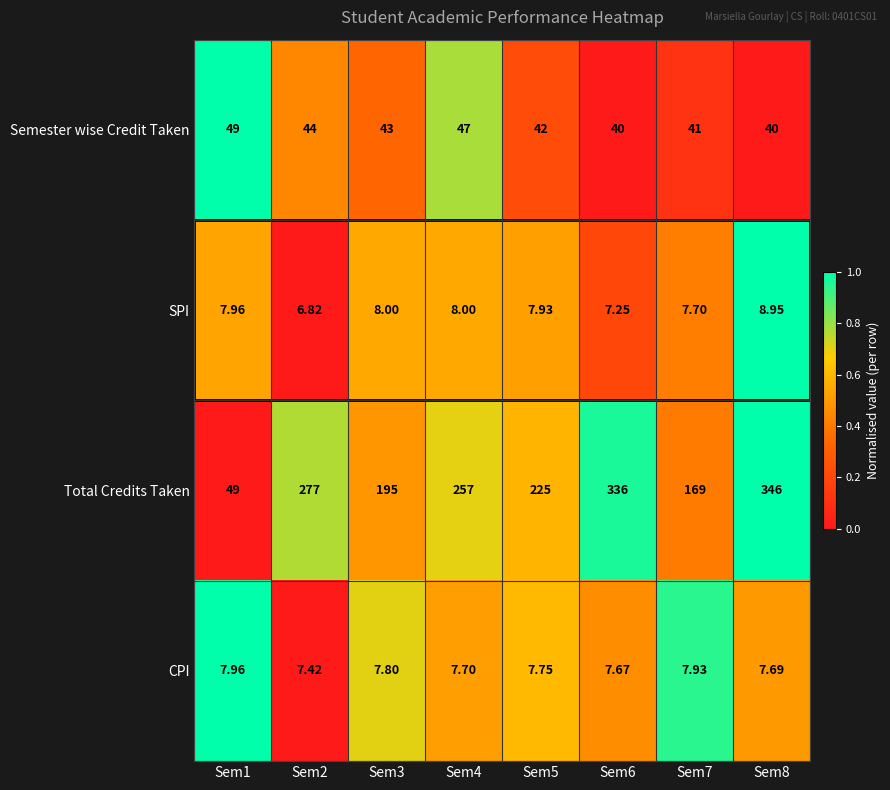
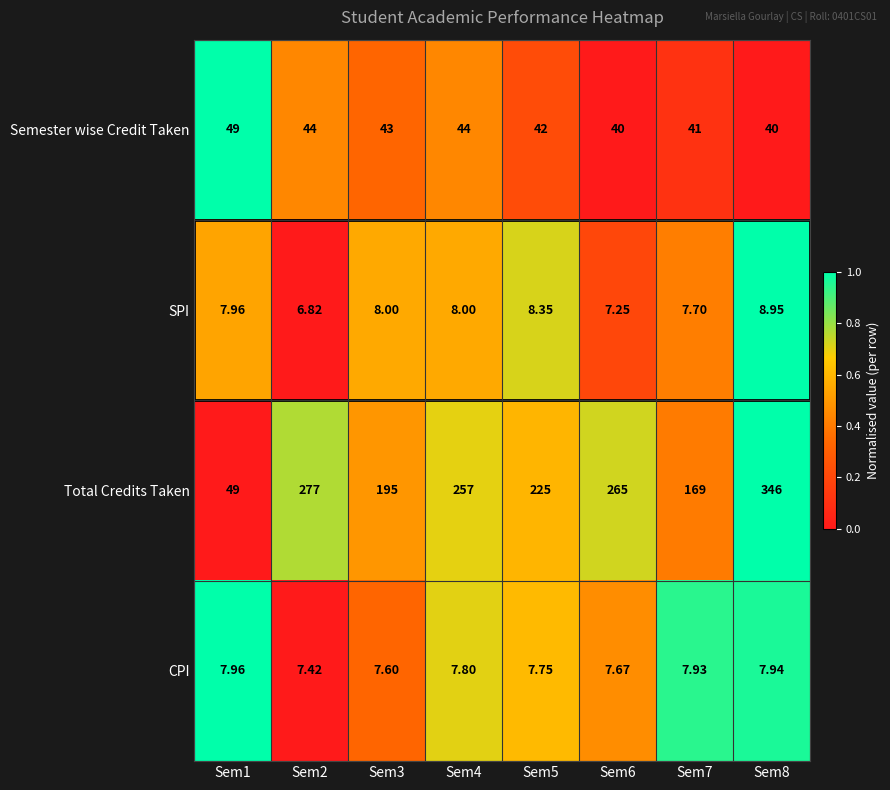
  {
    "Semester wise Credit Taken": {
      "Sem1": 49,
      "Sem2": 44,
      "Sem3": 43,
-     "Sem4": 47,
+     "Sem4": 44,
      "Sem5": 42,
      "Sem6": 40,
      "Sem7": 41,
      "Sem8": 40
    },
    "SPI": {
      "Sem1": 7.96,
      "Sem2": 6.82,
      "Sem3": 8.00,
      "Sem4": 8.00,
-     "Sem5": 7.93,
+     "Sem5": 8.35,
      "Sem6": 7.25,
      "Sem7": 7.70,
      "Sem8": 8.95
    },
    "Total Credits Taken": {
      "Sem1": 49,
      "Sem2": 277,
      "Sem3": 195,
      "Sem4": 257,
      "Sem5": 225,
-     "Sem6": 336,
+     "Sem6": 265,
      "Sem7": 169,
      "Sem8": 346
    },
    "CPI": {
      "Sem1": 7.96,
      "Sem2": 7.42,
-     "Sem3": 7.80,
-     "Sem4": 7.70,
+     "Sem3": 7.60,
+     "Sem4": 7.80,
      "Sem5": 7.75,
      "Sem6": 7.67,
      "Sem7": 7.93,
-     "Sem8": 7.69
+     "Sem8": 7.94
    }
  }
